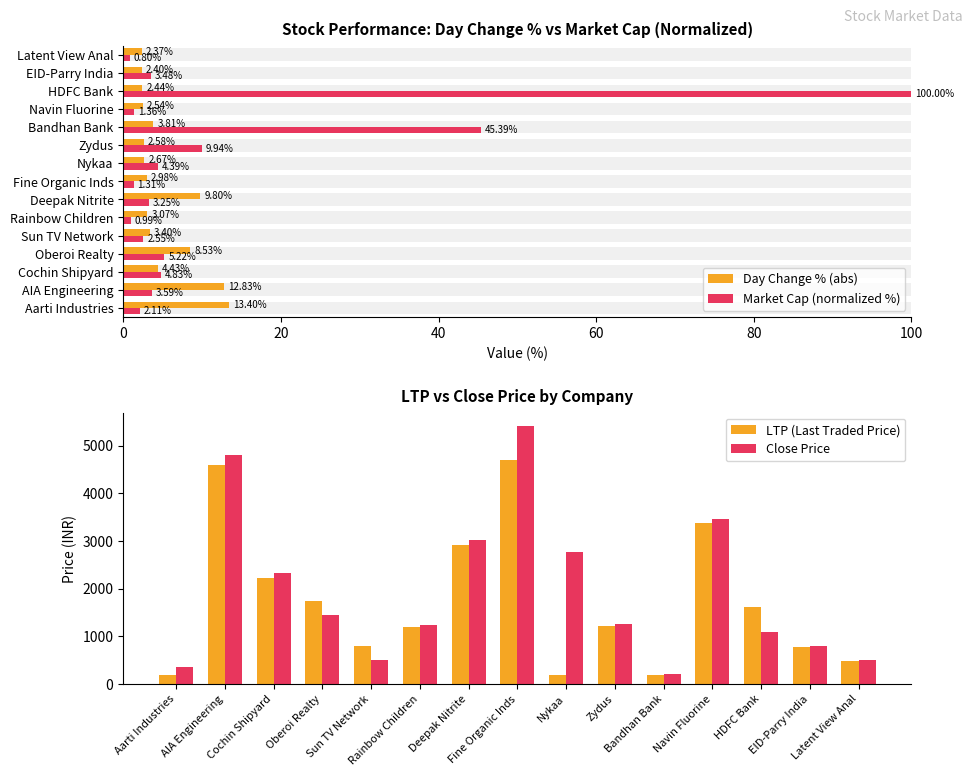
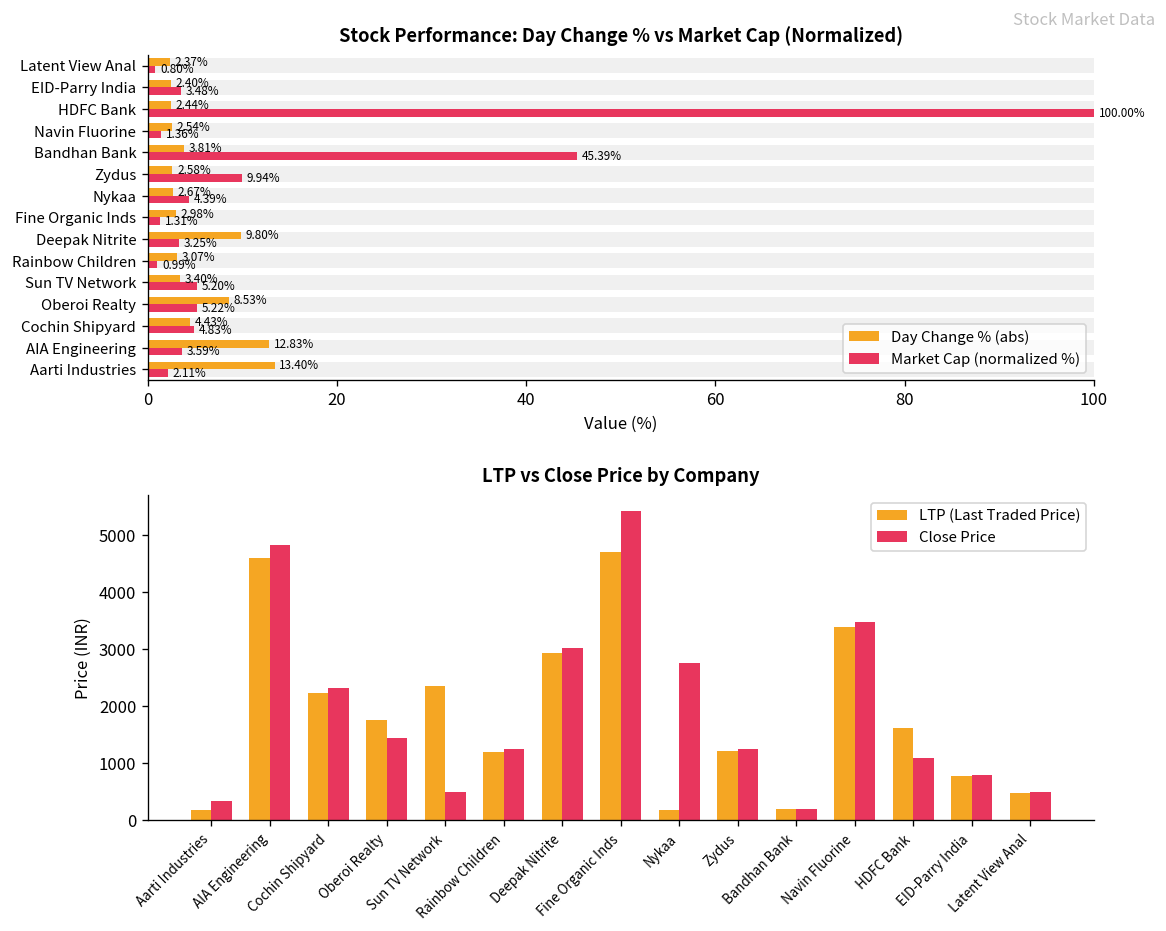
  {
    "Stock Performance: Day Change % vs Market Cap (Normalized)": {
      "Market Cap (normalized %)": {
        "HDFC Bank": "100.00%",
-       "Sun TV Network": "2.55%"
+       "Sun TV Network": "5.20%"
      }
    },
    "LTP vs Close Price by Company": {
      "LTP (Last Traded Price)": {
        "Aarti Industries": "200",
        "AIA Engineering": "4600",
        "Cochin Shipyard": "2200",
        "Oberoi Realty": "1700",
-       "Sun TV Network": "800",
+       "Sun TV Network": "2300",
        "Rainbow Children": "1200",
        "Deepak Nitrite": "2900",
        "Fine Organic Inds": "4700",
        "Nykaa": "200",
        "Zydus": "1200",
        "Bandhan Bank": "200",
        "Navin Fluorine": "3400",
        "HDFC Bank": "1600",
        "EID-Parry India": "800",
        "Latent View Anal": "500"
      },
      "Close Price": {
        "Aarti Industries": "300",
        "AIA Engineering": "4800",
        "Cochin Shipyard": "2300",
        "Oberoi Realty": "1400",
        "Sun TV Network": "500",
        "Rainbow Children": "1200",
        "Deepak Nitrite": "3000",
        "Fine Organic Inds": "5400",
        "Nykaa": "2800",
        "Zydus": "1300",
        "Bandhan Bank": "200",
        "Navin Fluorine": "3500",
        "HDFC Bank": "1100",
        "EID-Parry India": "800",
        "Latent View Anal": "500"
      }
    }
  }
